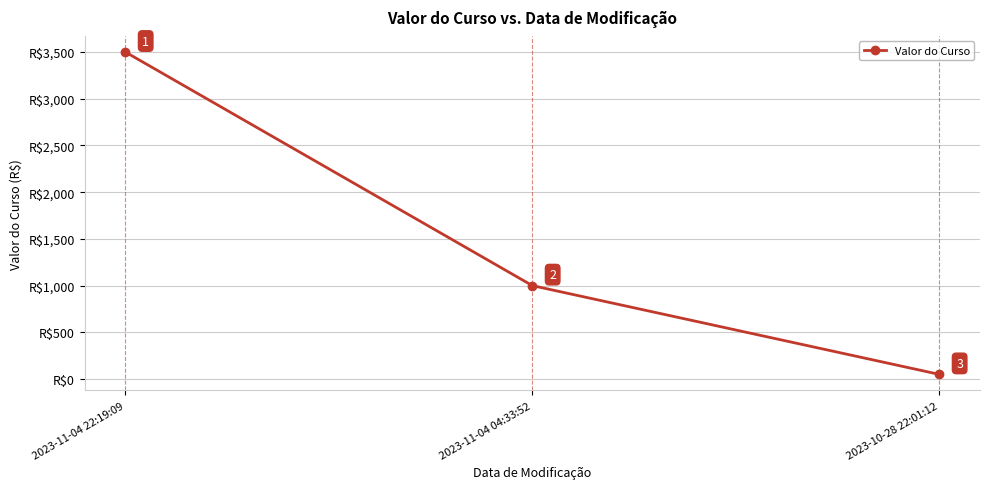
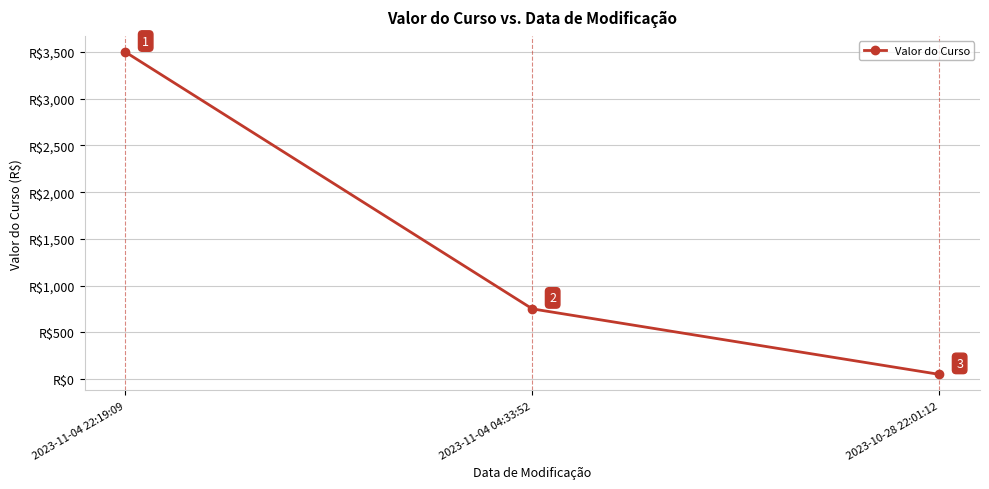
  {
-   "2023-11-04 04:33:52": "R$1,000"
+   "2023-11-04 04:33:52": "R$800"
  }
